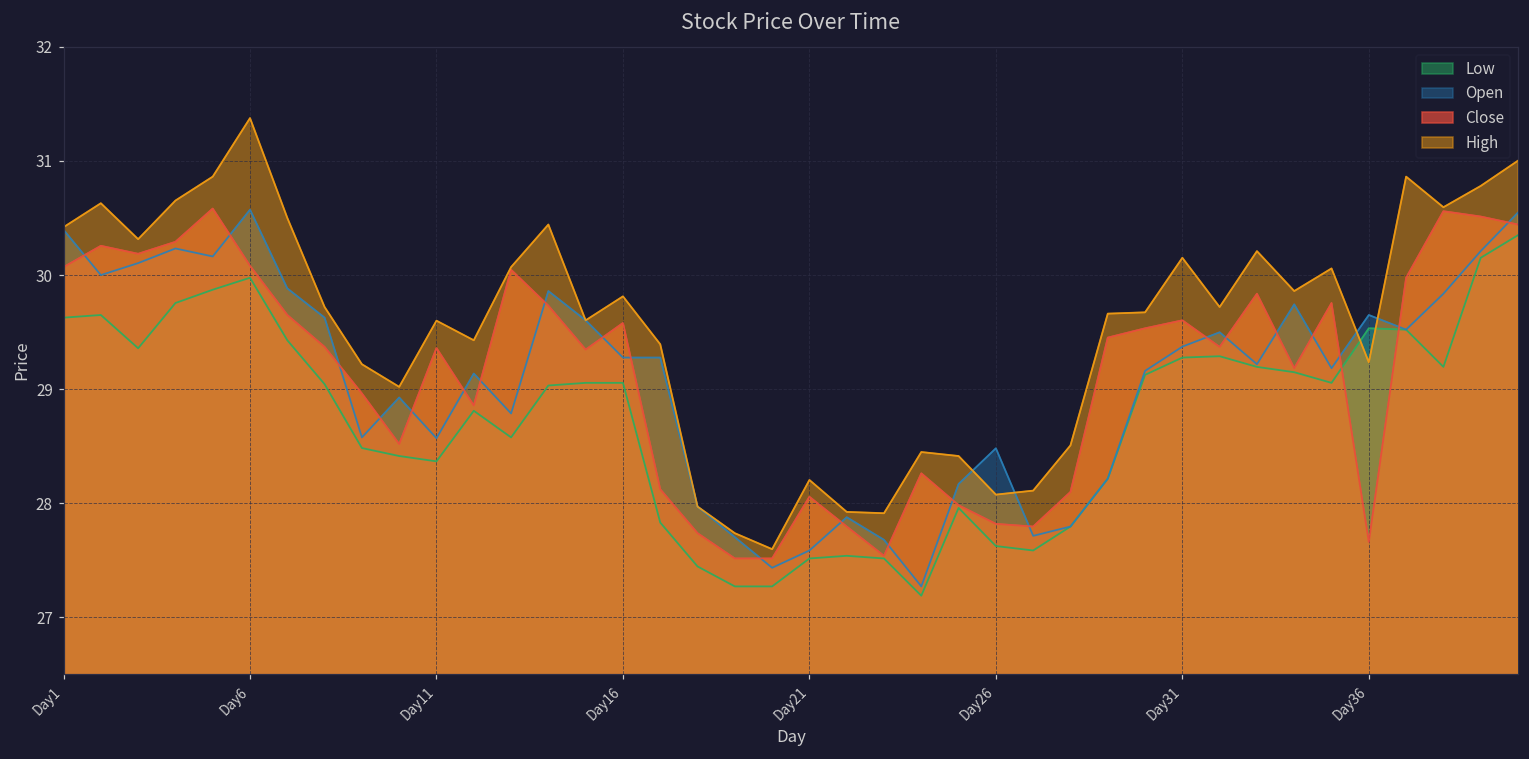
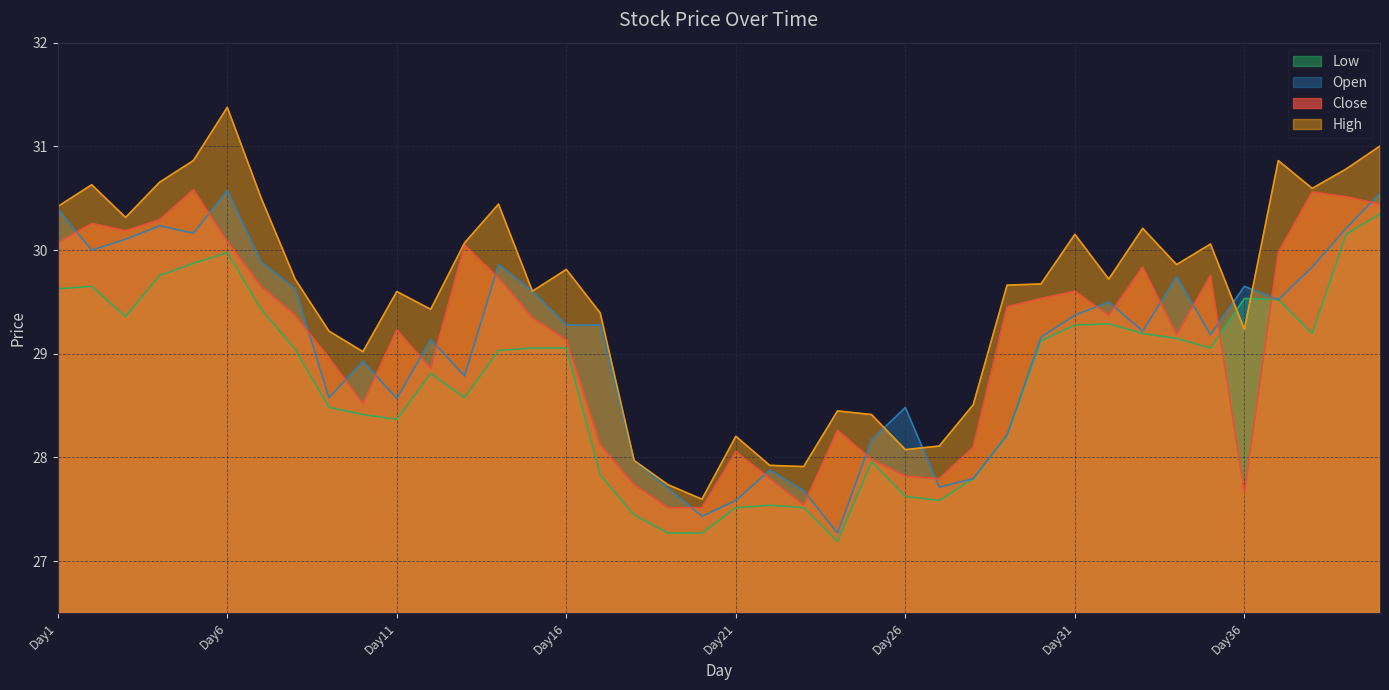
  {
    "Low": {
      "Day1": 29.63,
      "Day6": 29.98,
      "Day11": 28.37,
      "Day16": 29.06,
      "Day21": 27.52,
      "Day26": 27.62,
      "Day31": 29.28,
      "Day36": 29.53
    },
    "Open": {
      "Day6": 30.57,
      "Day11": 28.57,
      "Day16": 29.28,
      "Day21": 27.59,
      "Day26": 28.48,
      "Day31": 29.37,
      "Day36": 29.65
    },
    "Close": {
      "Day1": 30.07,
      "Day6": 30.08,
-     "Day11": 29.36,
-     "Day16": 29.58,
+     "Day11": 29.23,
+     "Day16": 29.14,
      "Day21": 28.06,
      "Day26": 27.82,
      "Day31": 29.60,
      "Day36": 27.66
    },
    "High": {
      "Day6": 31.38,
      "Day11": 29.60,
      "Day16": 29.81,
      "Day21": 28.20,
      "Day26": 28.08,
      "Day31": 30.15,
      "Day36": 29.24
    }
  }
